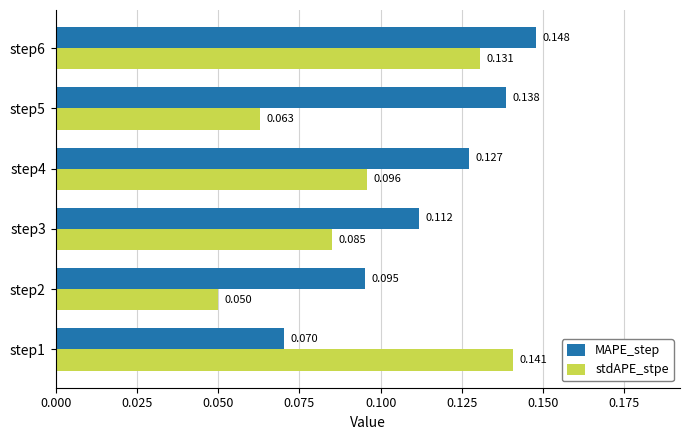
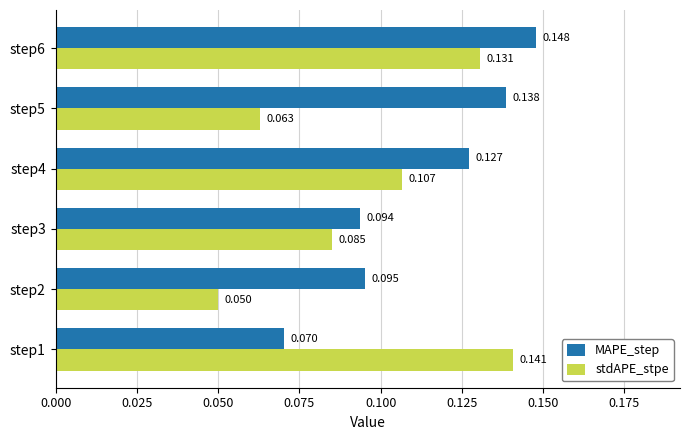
  {
    "MAPE_step": {
      "step6": 0.148,
      "step5": 0.138,
      "step4": 0.127,
-     "step3": 0.112,
+     "step3": 0.094,
      "step2": 0.095,
      "step1": 0.070
    },
    "stdAPE_stpe": {
      "step6": 0.131,
      "step5": 0.063,
-     "step4": 0.096,
+     "step4": 0.107,
      "step3": 0.085,
      "step2": 0.050,
      "step1": 0.141
    }
  }
